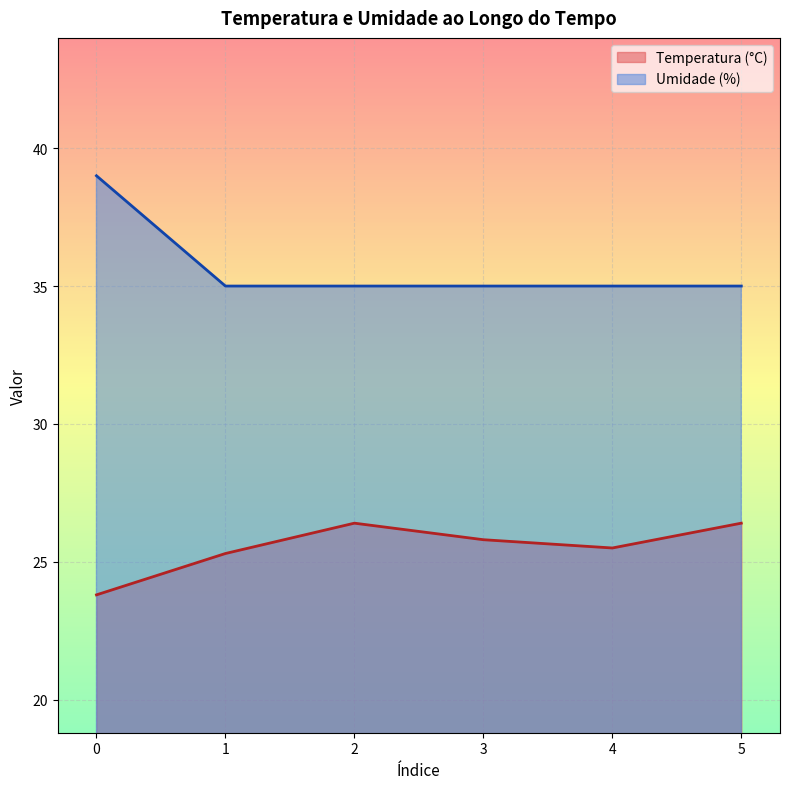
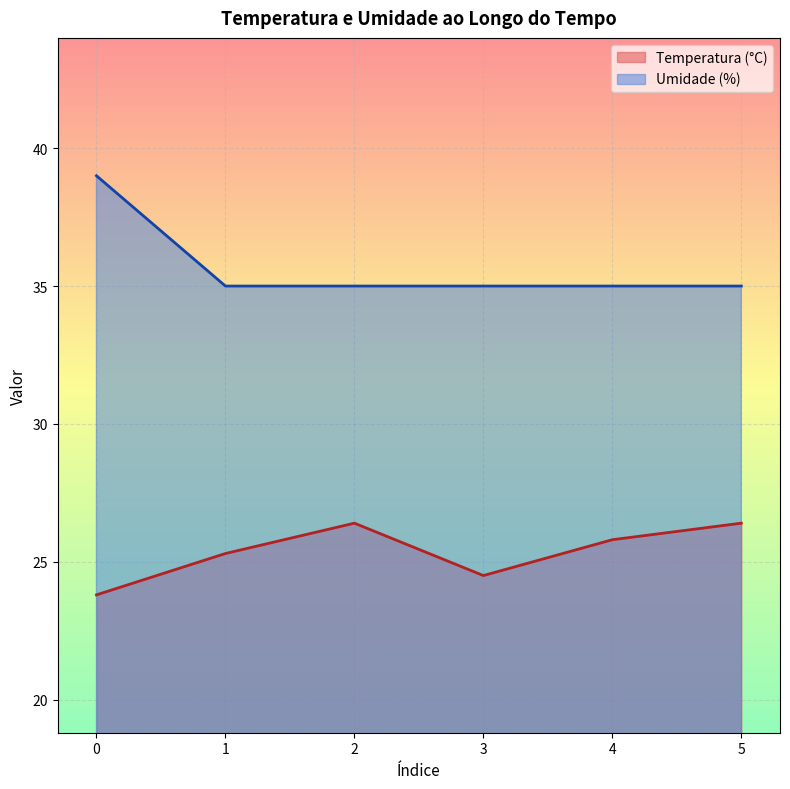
  {
    "Temperatura (°C)": {
      "0": 23.8,
      "1": 25.3,
      "2": 26.4,
-     "3": 25.8,
-     "4": 25.5,
+     "3": 24.5,
+     "4": 25.8,
      "5": 26.4
    },
    "Umidade (%)": {
      "0": 39.0,
      "1": 35.0,
      "2": 35.0,
      "3": 35.0,
      "4": 35.0,
      "5": 35.0
    }
  }
